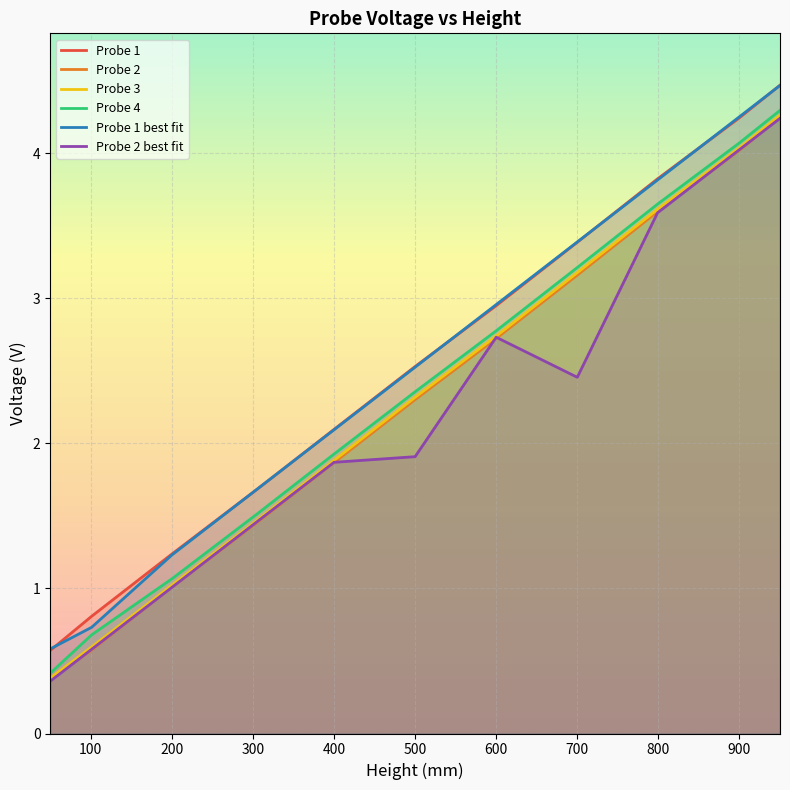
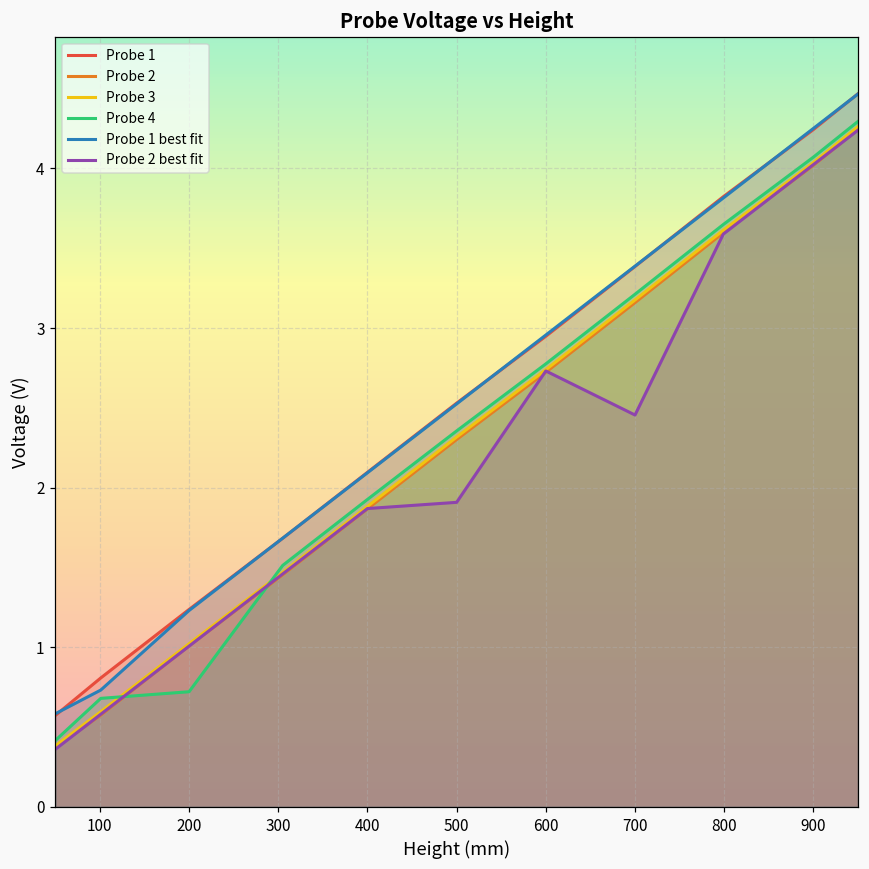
  {
    "Probe 4": {
      "100": 0.68,
-     "200": 1.07,
+     "200": 0.72,
      "400": 1.93,
      "500": 2.36,
      "600": 2.78,
      "700": 3.21,
      "800": 3.65,
      "900": 4.07
    },
    "Probe 1 best fit": {
      "100": 0.73
    },
    "Probe 2 best fit": {
      "500": 1.91,
      "700": 2.46
    }
  }
